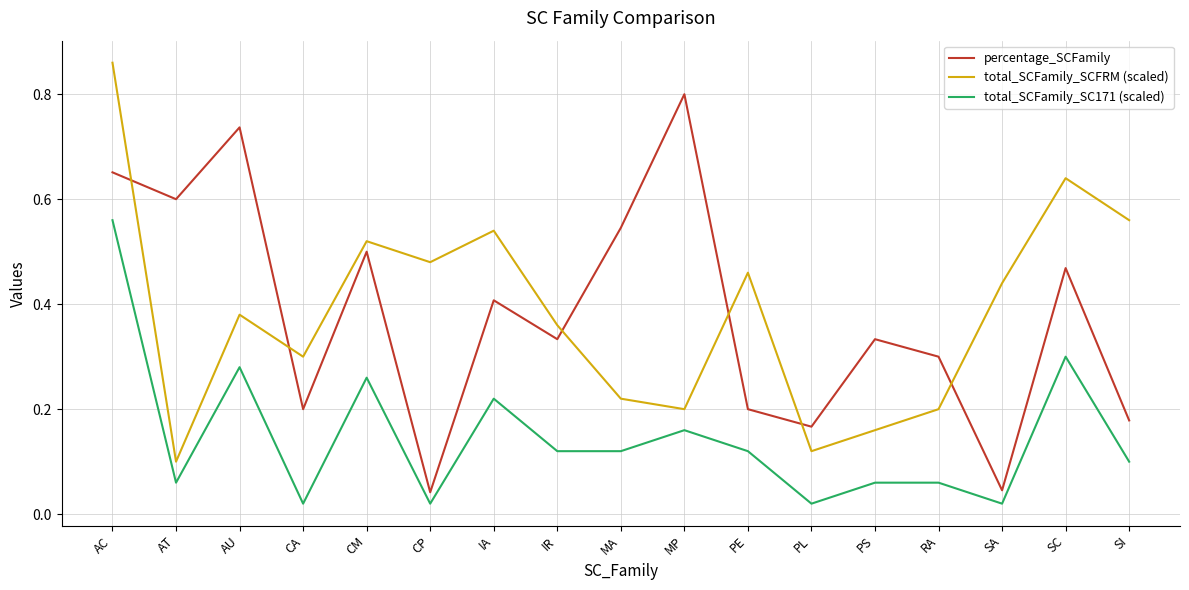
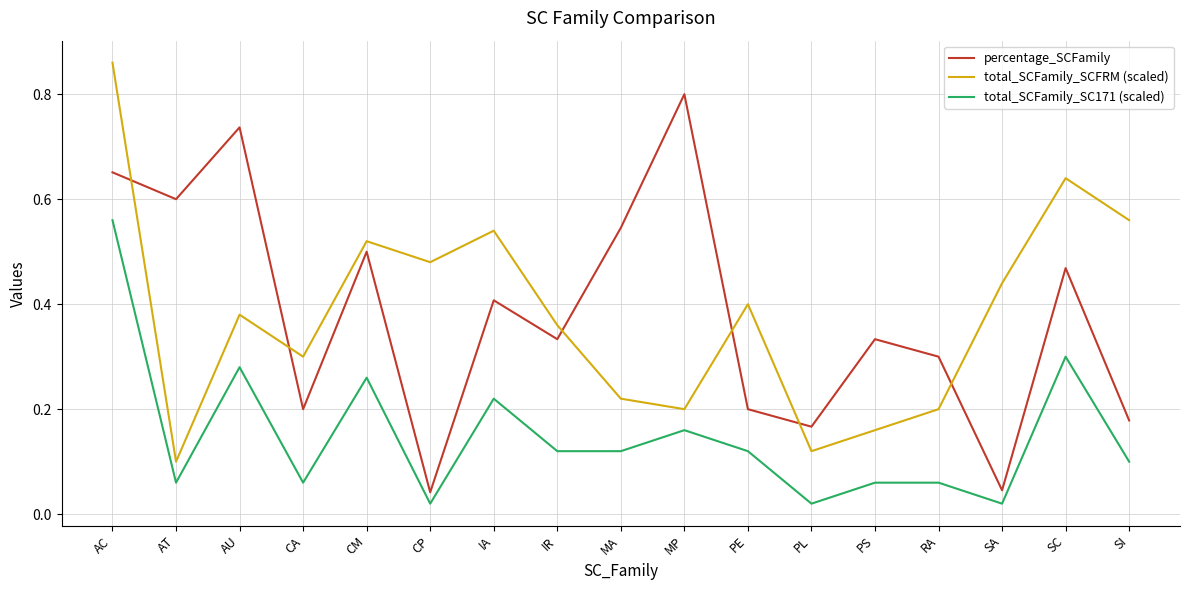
  {
    "percentage_SCFamily": {
      "AC": 0.65,
      "AT": 0.60,
      "AU": 0.74,
      "CA": 0.20,
      "CM": 0.50,
      "CP": 0.04,
      "IA": 0.41,
      "IR": 0.33,
      "MA": 0.55,
      "MP": 0.80,
      "PE": 0.20,
      "PL": 0.17,
      "PS": 0.33,
      "RA": 0.30,
      "SA": 0.05,
      "SC": 0.47,
      "SI": 0.18
    },
    "total_SCFamily_SCFRM (scaled)": {
      "AC": 0.86,
      "AT": 0.10,
      "AU": 0.38,
      "CA": 0.30,
      "CM": 0.52,
      "CP": 0.48,
      "IA": 0.54,
      "IR": 0.36,
      "MA": 0.22,
      "MP": 0.20,
-     "PE": 0.46,
+     "PE": 0.40,
      "PL": 0.12,
      "PS": 0.16,
      "RA": 0.20,
      "SA": 0.44,
      "SC": 0.64,
      "SI": 0.56
    },
    "total_SCFamily_SC171 (scaled)": {
      "AC": 0.56,
      "AT": 0.06,
      "AU": 0.28,
-     "CA": 0.02,
+     "CA": 0.06,
      "CM": 0.26,
      "CP": 0.02,
      "IA": 0.22,
      "IR": 0.12,
      "MA": 0.12,
      "MP": 0.16,
      "PE": 0.12,
      "PL": 0.02,
      "PS": 0.06,
      "RA": 0.06,
      "SA": 0.02,
      "SC": 0.30,
      "SI": 0.10
    }
  }
